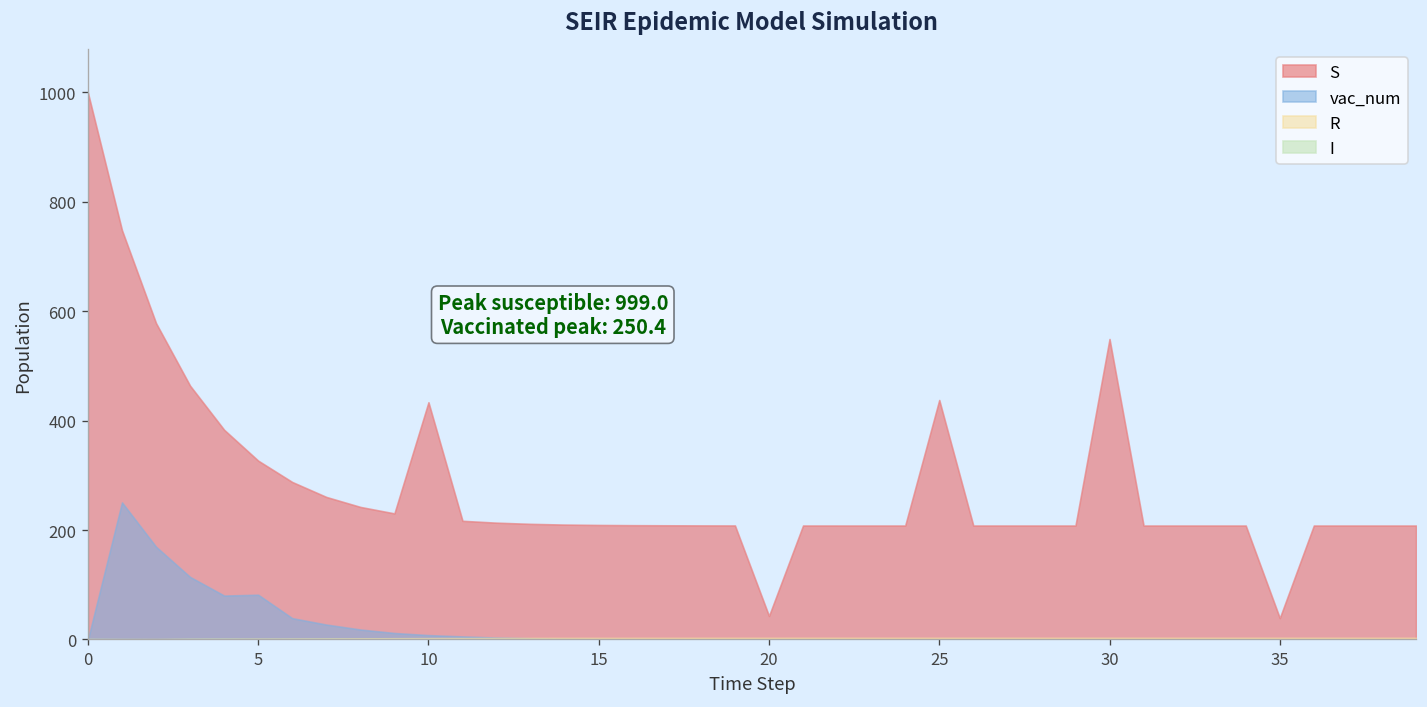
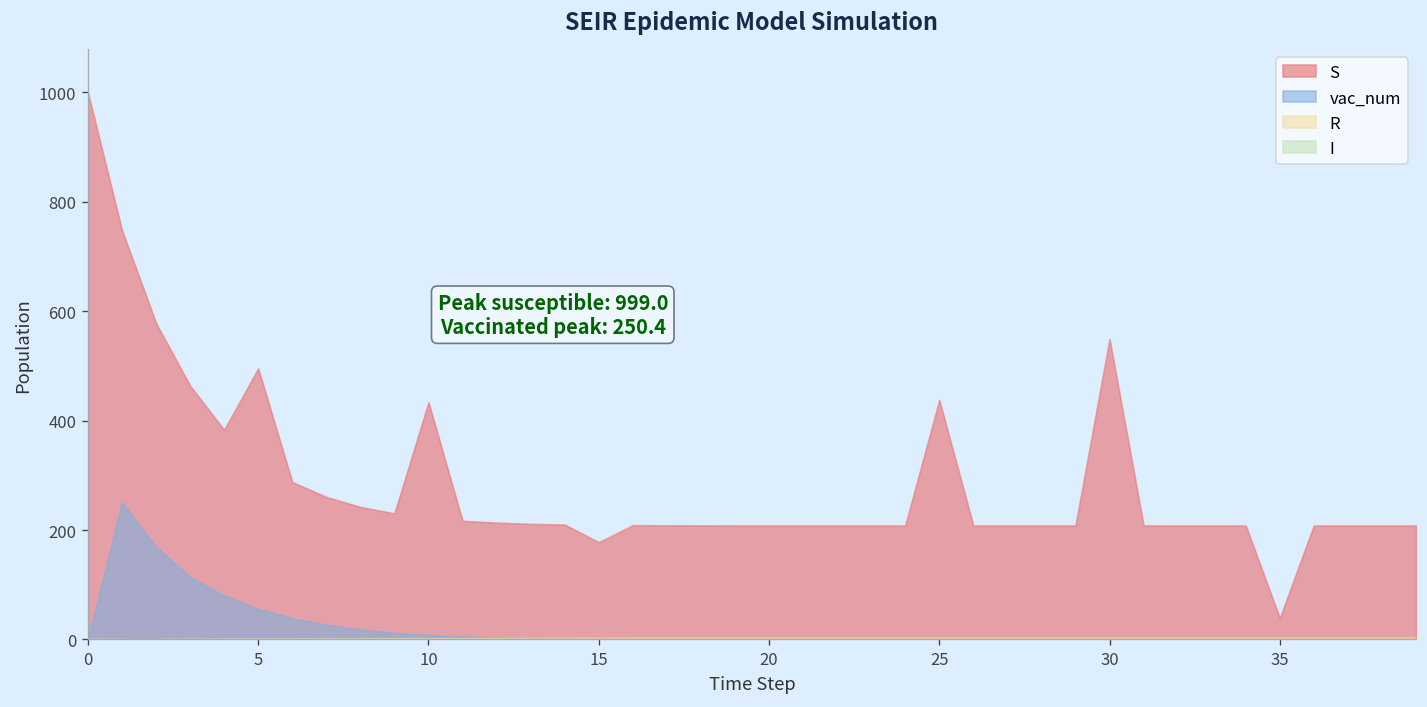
  {
    "S": {
      "0": 1000,
-     "5": 330,
+     "5": 500,
      "10": 430,
-     "15": 210,
-     "20": 40,
+     "15": 180,
+     "20": 210,
      "25": 440,
      "30": 550,
      "35": 40
    },
    "vac_num": {
-     "5": 80,
+     "5": 60,
      "10": 10
    }
  }
